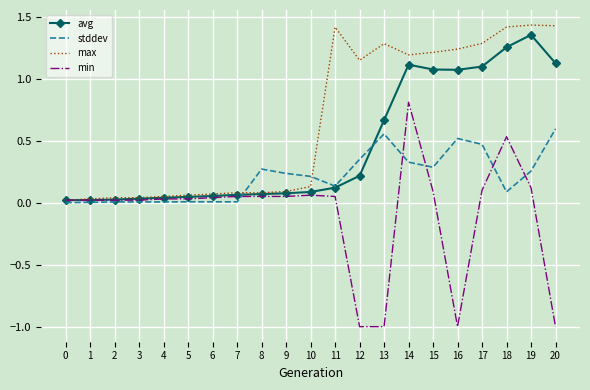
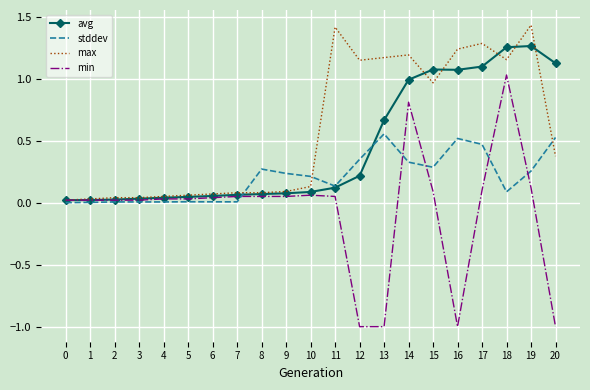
  {
    "avg": {
      "10": 0.09,
      "12": 0.22,
      "13": 0.67,
-     "14": 1.11,
+     "14": 0.99,
      "15": 1.07,
      "16": 1.07,
      "17": 1.10,
      "18": 1.25,
-     "19": 1.35,
+     "19": 1.26,
      "20": 1.12
    },
    "stddev": {
      "4": 0.01,
      "5": 0.01,
      "6": 0.01,
      "7": 0.01,
      "8": 0.27,
      "9": 0.24,
      "10": 0.21,
      "12": 0.35,
      "13": 0.55,
      "14": 0.33,
      "15": 0.29,
      "16": 0.52,
      "17": 0.47,
      "18": 0.09,
      "19": 0.25,
-     "20": 0.59
+     "20": 0.53
    },
    "max": {
      "10": 0.13,
      "11": 1.42,
      "12": 1.15,
-     "13": 1.28,
+     "13": 1.17,
      "14": 1.19,
-     "15": 1.21,
+     "15": 0.97,
      "16": 1.24,
      "17": 1.28,
-     "18": 1.42,
+     "18": 1.15,
      "19": 1.43,
-     "20": 1.43
+     "20": 0.37
    },
    "min": {
      "9": 0.05,
      "10": 0.06,
      "11": 0.05,
      "12": -1.00,
      "13": -1.00,
      "14": 0.81,
      "15": 0.09,
      "16": -1.00,
      "17": 0.10,
-     "18": 0.53,
+     "18": 1.03,
      "19": 0.12,
      "20": -1.00
    }
  }
